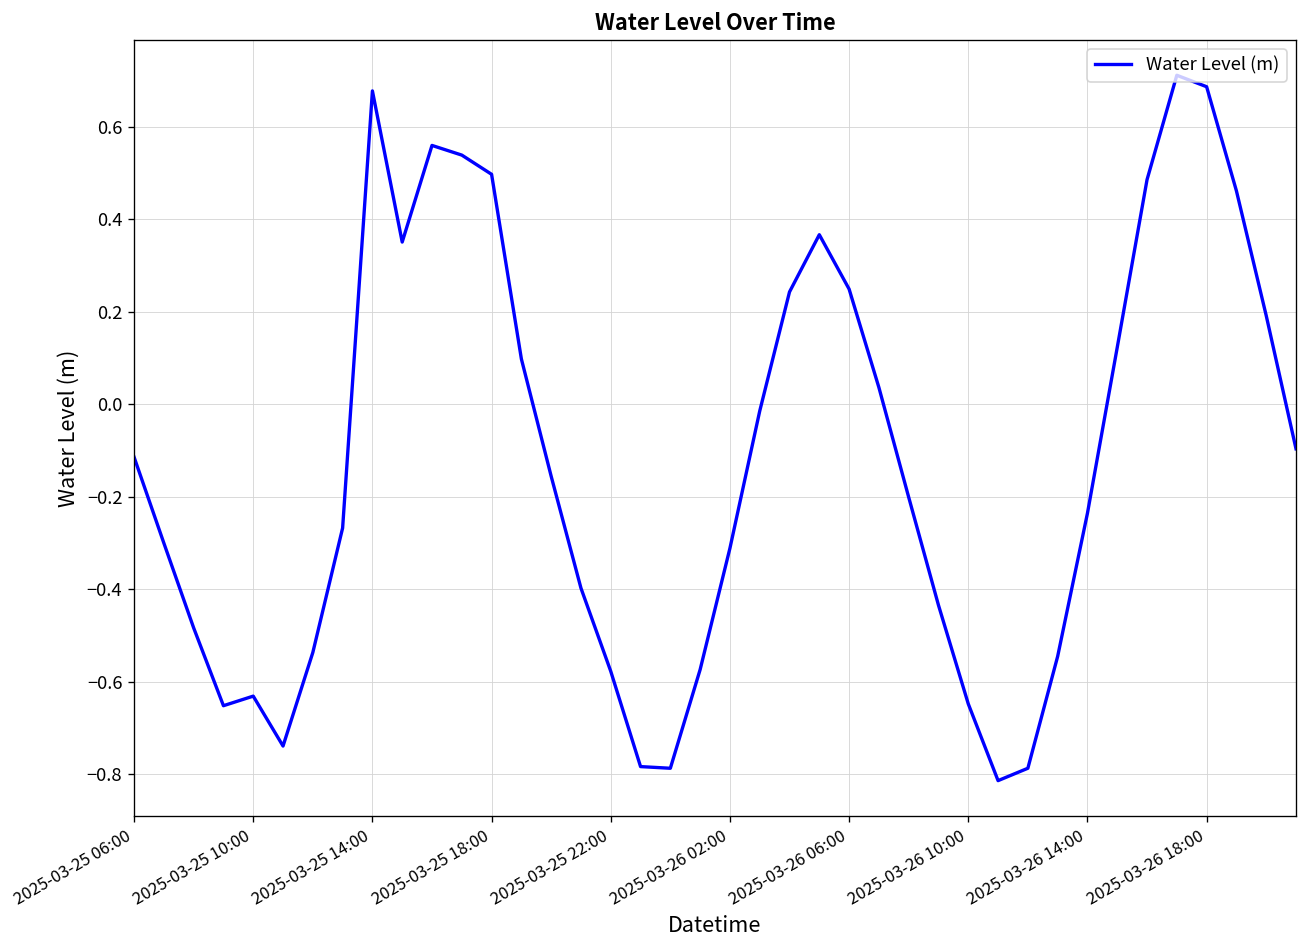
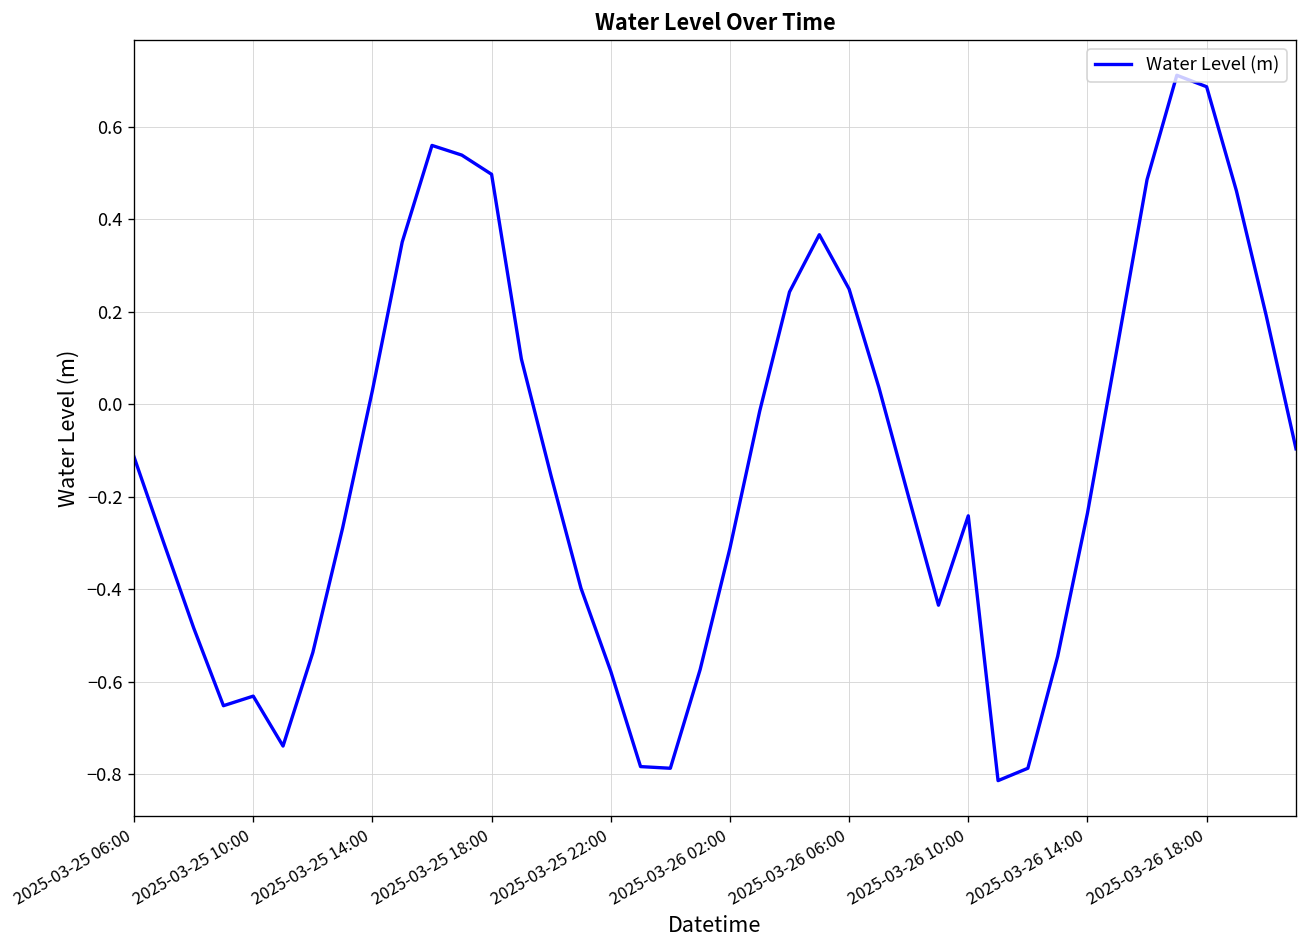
  {
    "2025-03-25 06:00": -0.11,
    "2025-03-25 10:00": -0.63,
-   "2025-03-25 14:00": 0.68,
+   "2025-03-25 14:00": 0.03,
    "2025-03-25 18:00": 0.50,
    "2025-03-25 22:00": -0.58,
    "2025-03-26 02:00": -0.31,
    "2025-03-26 06:00": 0.25,
-   "2025-03-26 10:00": -0.65,
+   "2025-03-26 10:00": -0.24,
    "2025-03-26 14:00": -0.24,
    "2025-03-26 18:00": 0.69
  }
